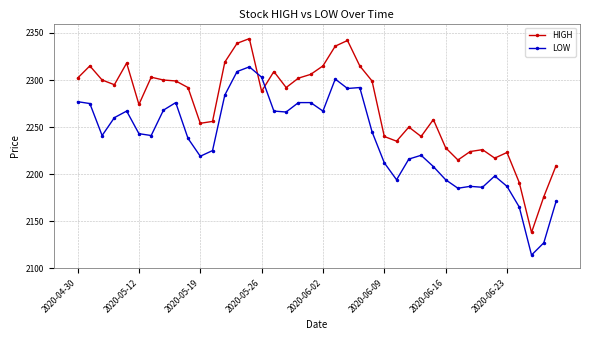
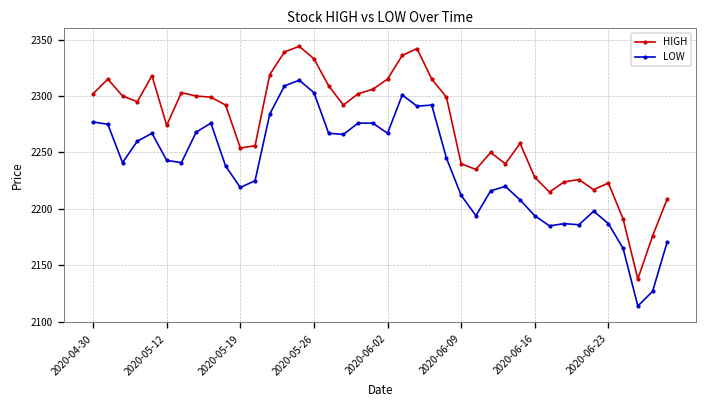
  {
    "HIGH": {
      "2020-04-30": 2300,
      "2020-05-12": 2270,
      "2020-05-19": 2250,
-     "2020-05-26": 2290,
+     "2020-05-26": 2330,
      "2020-06-02": 2320,
      "2020-06-09": 2240,
      "2020-06-16": 2230,
      "2020-06-23": 2220
    },
    "LOW": {
      "2020-04-30": 2280,
      "2020-05-12": 2240,
      "2020-05-19": 2220,
      "2020-05-26": 2300,
      "2020-06-02": 2270,
      "2020-06-09": 2210,
      "2020-06-16": 2190,
      "2020-06-23": 2190
    }
  }
